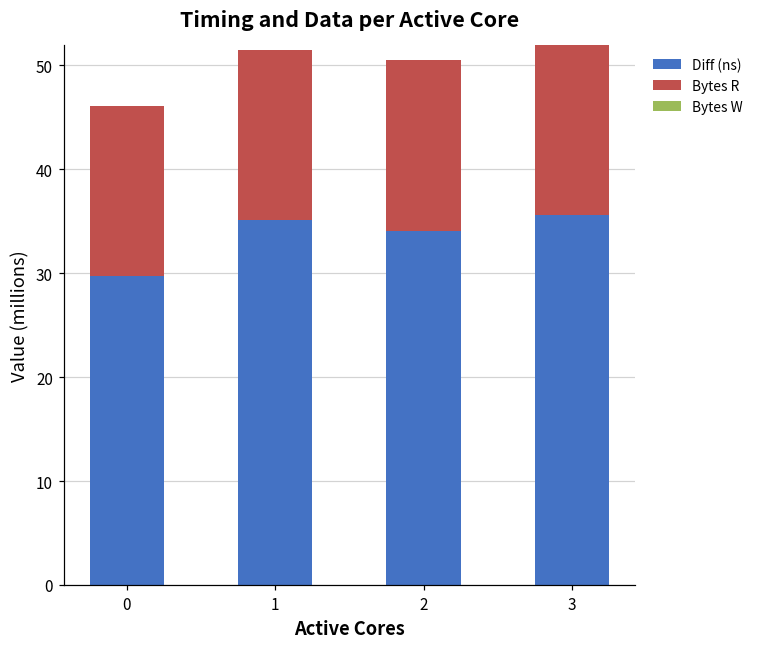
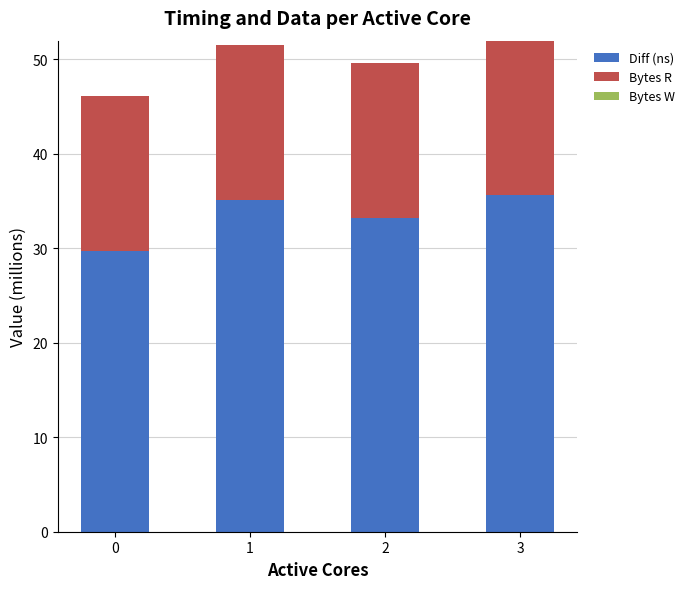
  {
    "Diff (ns)": {
      "0": 30,
      "1": 35,
-     "2": 34,
+     "2": 33,
      "3": 36
    }
  }
